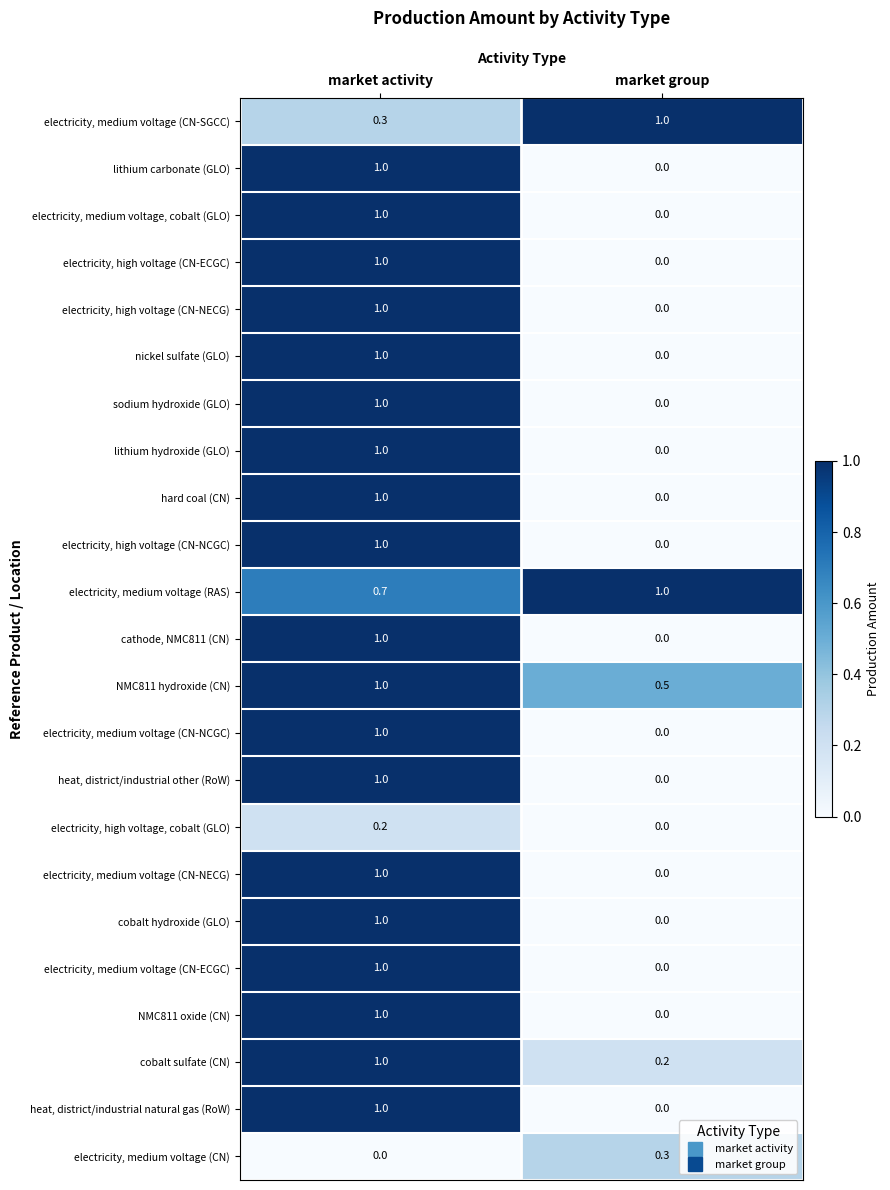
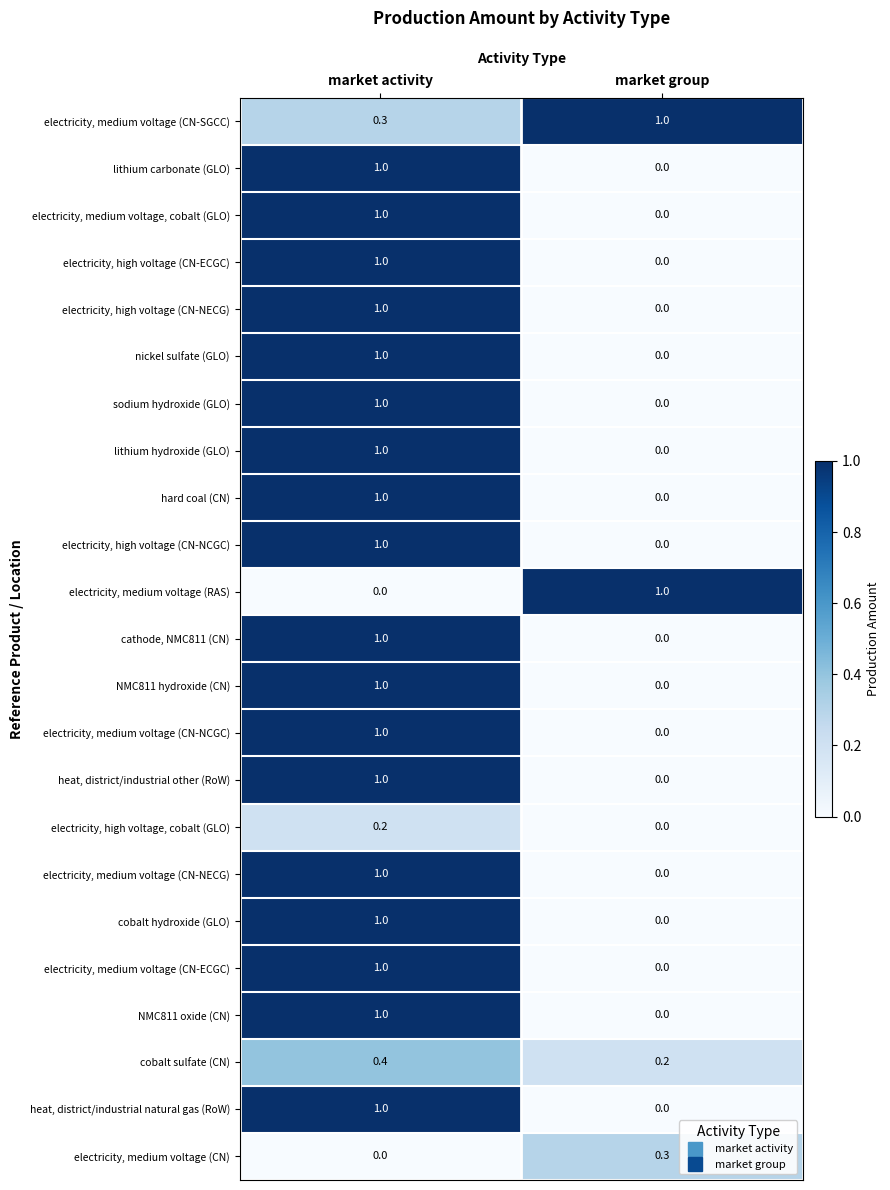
  {
    "electricity, medium voltage (CN-SGCC)": {
      "market activity": 0.3,
      "market group": 1.0
    },
    "lithium carbonate (GLO)": {
      "market activity": 1.0,
      "market group": 0.0
    },
    "electricity, medium voltage, cobalt (GLO)": {
      "market activity": 1.0,
      "market group": 0.0
    },
    "electricity, high voltage (CN-ECGC)": {
      "market activity": 1.0,
      "market group": 0.0
    },
    "electricity, high voltage (CN-NECG)": {
      "market activity": 1.0,
      "market group": 0.0
    },
    "nickel sulfate (GLO)": {
      "market activity": 1.0,
      "market group": 0.0
    },
    "sodium hydroxide (GLO)": {
      "market activity": 1.0,
      "market group": 0.0
    },
    "lithium hydroxide (GLO)": {
      "market activity": 1.0,
      "market group": 0.0
    },
    "hard coal (CN)": {
      "market activity": 1.0,
      "market group": 0.0
    },
    "electricity, high voltage (CN-NCGC)": {
      "market activity": 1.0,
      "market group": 0.0
    },
    "electricity, medium voltage (RAS)": {
-     "market activity": 0.7,
+     "market activity": 0.0,
      "market group": 1.0
    },
    "cathode, NMC811 (CN)": {
      "market activity": 1.0,
      "market group": 0.0
    },
    "NMC811 hydroxide (CN)": {
      "market activity": 1.0,
-     "market group": 0.5
+     "market group": 0.0
    },
    "electricity, medium voltage (CN-NCGC)": {
      "market activity": 1.0,
      "market group": 0.0
    },
    "heat, district/industrial other (RoW)": {
      "market activity": 1.0,
      "market group": 0.0
    },
    "electricity, high voltage, cobalt (GLO)": {
      "market activity": 0.2,
      "market group": 0.0
    },
    "electricity, medium voltage (CN-NECG)": {
      "market activity": 1.0,
      "market group": 0.0
    },
    "cobalt hydroxide (GLO)": {
      "market activity": 1.0,
      "market group": 0.0
    },
    "electricity, medium voltage (CN-ECGC)": {
      "market activity": 1.0,
      "market group": 0.0
    },
    "NMC811 oxide (CN)": {
      "market activity": 1.0,
      "market group": 0.0
    },
    "cobalt sulfate (CN)": {
-     "market activity": 1.0,
+     "market activity": 0.4,
      "market group": 0.2
    },
    "heat, district/industrial natural gas (RoW)": {
      "market activity": 1.0,
      "market group": 0.0
    },
    "electricity, medium voltage (CN)": {
      "market activity": 0.0,
      "market group": 0.3
    }
  }
